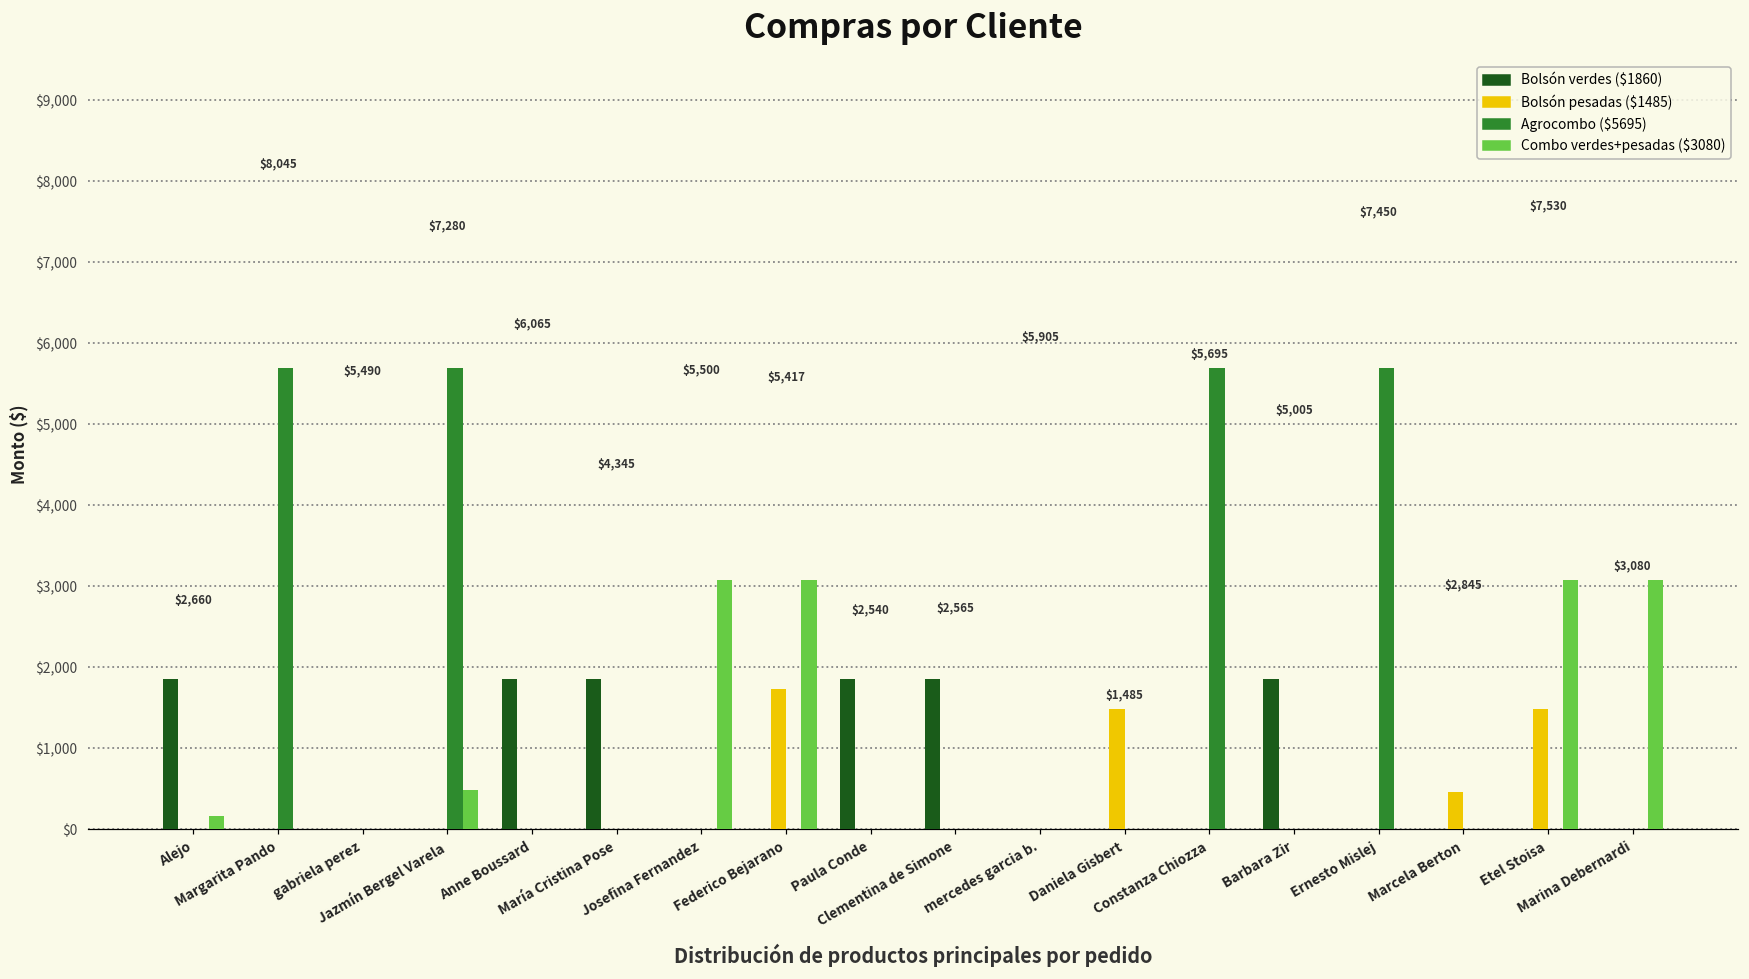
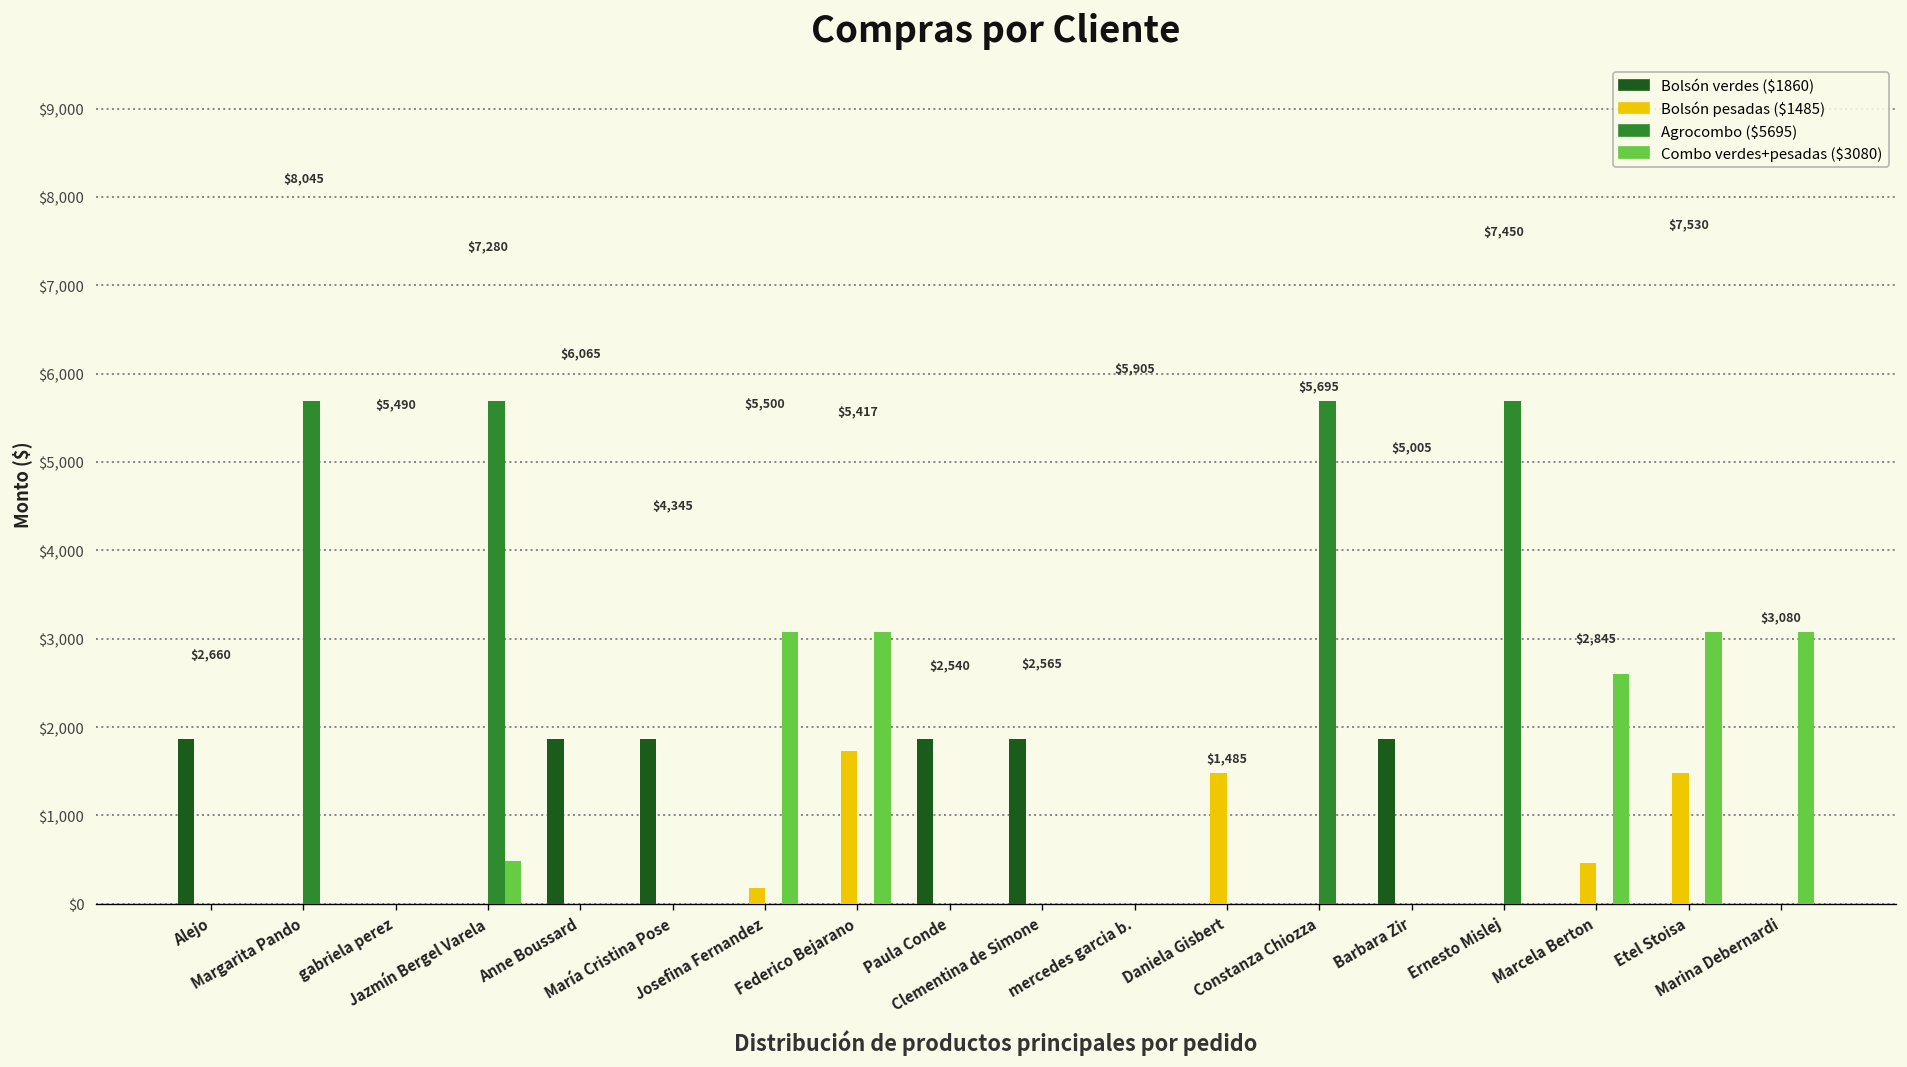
  {
    "Bolsón pesadas ($1485)": {
      "Alejo": "$0",
      "Margarita Pando": "$0",
      "gabriela perez": "$0",
      "Jazmín Bergel Varela": "$0",
      "Anne Boussard": "$0",
      "María Cristina Pose": "$0",
-     "Josefina Fernandez": "$0",
+     "Josefina Fernandez": "$200",
      "Federico Bejarano": "$1,700",
      "Paula Conde": "$0",
      "Clementina de Simone": "$0",
      "mercedes garcia b.": "$0",
      "Constanza Chiozza": "$0",
      "Barbara Zir": "$0",
      "Ernesto Mislej": "$0",
      "Marcela Berton": "$500",
      "Etel Stoisa": "$1,500",
      "Marina Debernardi": "$0"
    },
    "Combo verdes+pesadas ($3080)": {
-     "Alejo": "$200",
+     "Alejo": "$0",
      "Margarita Pando": "$0",
      "gabriela perez": "$0",
      "Jazmín Bergel Varela": "$500",
      "Anne Boussard": "$0",
      "María Cristina Pose": "$0",
      "Josefina Fernandez": "$3,100",
      "Federico Bejarano": "$3,100",
      "Paula Conde": "$0",
      "Clementina de Simone": "$0",
      "mercedes garcia b.": "$0",
      "Daniela Gisbert": "$0",
      "Constanza Chiozza": "$0",
      "Barbara Zir": "$0",
      "Ernesto Mislej": "$0",
-     "Marcela Berton": "$0",
+     "Marcela Berton": "$2,600",
      "Etel Stoisa": "$3,100"
    }
  }
